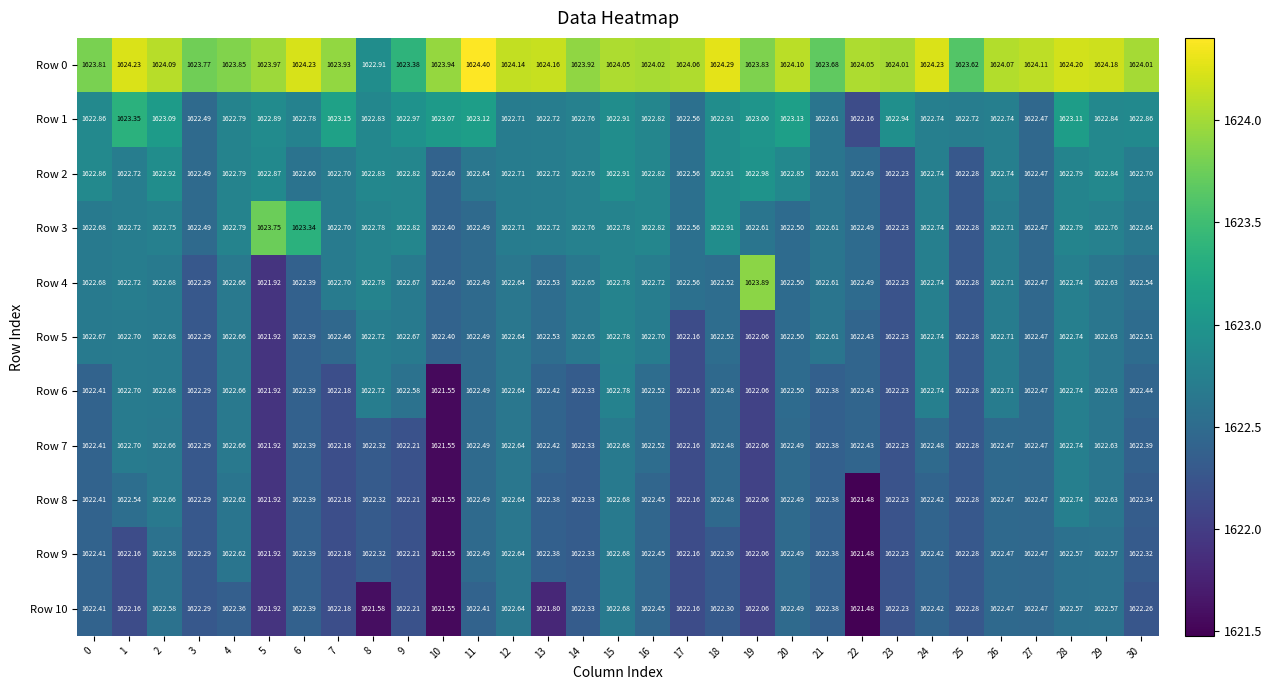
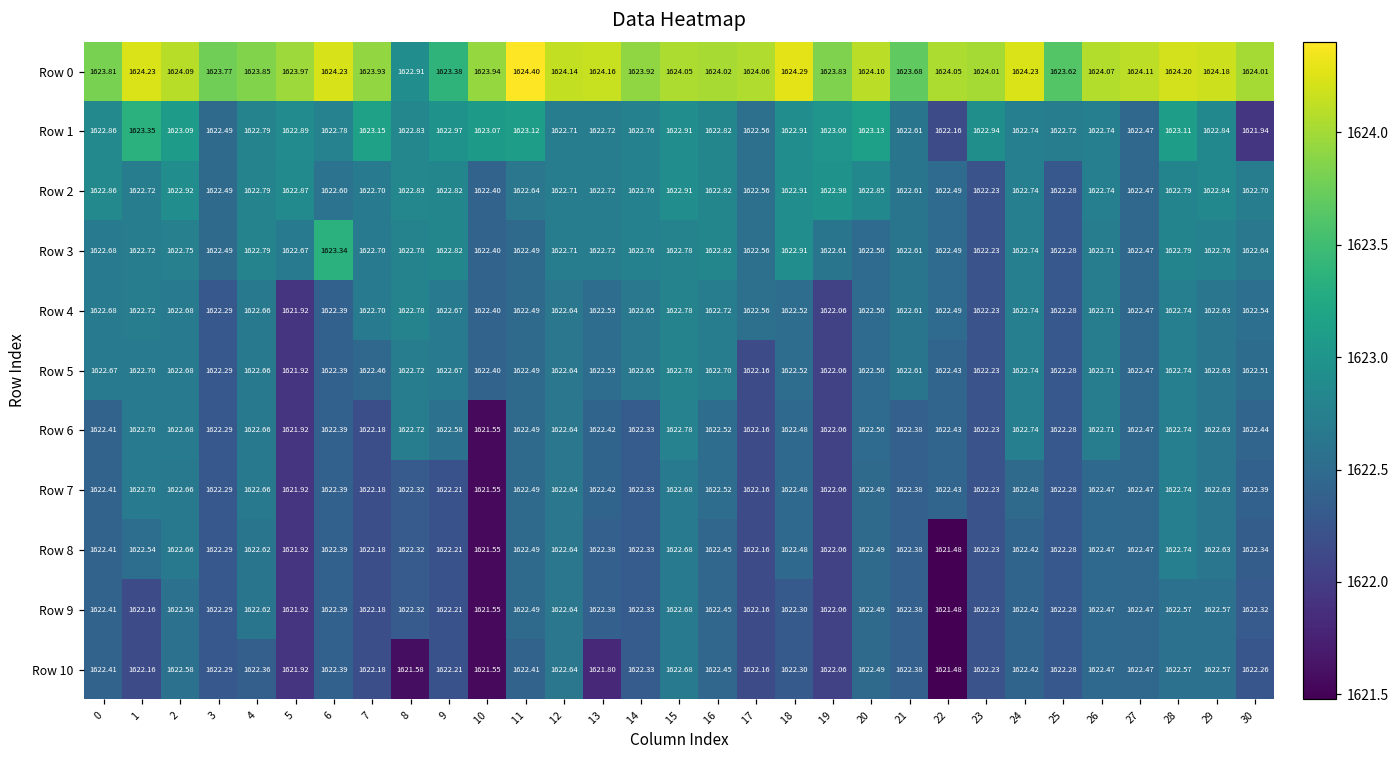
  {
    "Row 1": {
      "0": 1622.86,
      "1": 1623.35,
      "2": 1623.09,
      "3": 1622.49,
      "4": 1622.79,
      "5": 1622.89,
      "6": 1622.78,
      "7": 1623.15,
      "8": 1622.83,
      "9": 1622.97,
      "10": 1623.07,
      "11": 1623.12,
      "12": 1622.71,
      "13": 1622.72,
      "14": 1622.76,
      "15": 1622.91,
      "16": 1622.82,
      "17": 1622.56,
      "18": 1622.91,
      "19": 1623.00,
      "20": 1623.13,
      "21": 1622.61,
      "22": 1622.16,
      "23": 1622.94,
      "24": 1622.74,
      "25": 1622.72,
      "26": 1622.74,
      "27": 1622.47,
      "28": 1623.11,
      "29": 1622.84,
-     "30": 1622.86
+     "30": 1621.94
    },
    "Row 3": {
      "0": 1622.68,
      "1": 1622.72,
      "2": 1622.75,
      "3": 1622.49,
      "4": 1622.79,
-     "5": 1623.75,
+     "5": 1622.67,
      "6": 1623.34,
      "7": 1622.70,
      "8": 1622.78,
      "9": 1622.82,
      "10": 1622.40,
      "11": 1622.49,
      "12": 1622.71,
      "13": 1622.72,
      "14": 1622.76,
      "15": 1622.78,
      "16": 1622.82,
      "17": 1622.56,
      "18": 1622.91,
      "19": 1622.61,
      "20": 1622.50,
      "21": 1622.61,
      "22": 1622.49,
      "23": 1622.23,
      "24": 1622.74,
      "25": 1622.28,
      "26": 1622.71,
      "27": 1622.47,
      "28": 1622.79,
      "29": 1622.76,
      "30": 1622.64
    },
    "Row 4": {
      "0": 1622.68,
      "1": 1622.72,
      "2": 1622.68,
      "3": 1622.29,
      "4": 1622.66,
      "5": 1621.92,
      "6": 1622.39,
      "7": 1622.70,
      "8": 1622.78,
      "9": 1622.67,
      "10": 1622.40,
      "11": 1622.49,
      "12": 1622.64,
      "13": 1622.53,
      "14": 1622.65,
      "15": 1622.78,
      "16": 1622.72,
      "17": 1622.56,
      "18": 1622.52,
-     "19": 1623.89,
+     "19": 1622.06,
      "20": 1622.50,
      "21": 1622.61,
      "22": 1622.49,
      "23": 1622.23,
      "24": 1622.74,
      "25": 1622.28,
      "26": 1622.71,
      "27": 1622.47,
      "28": 1622.74,
      "29": 1622.63,
      "30": 1622.54
    }
  }
